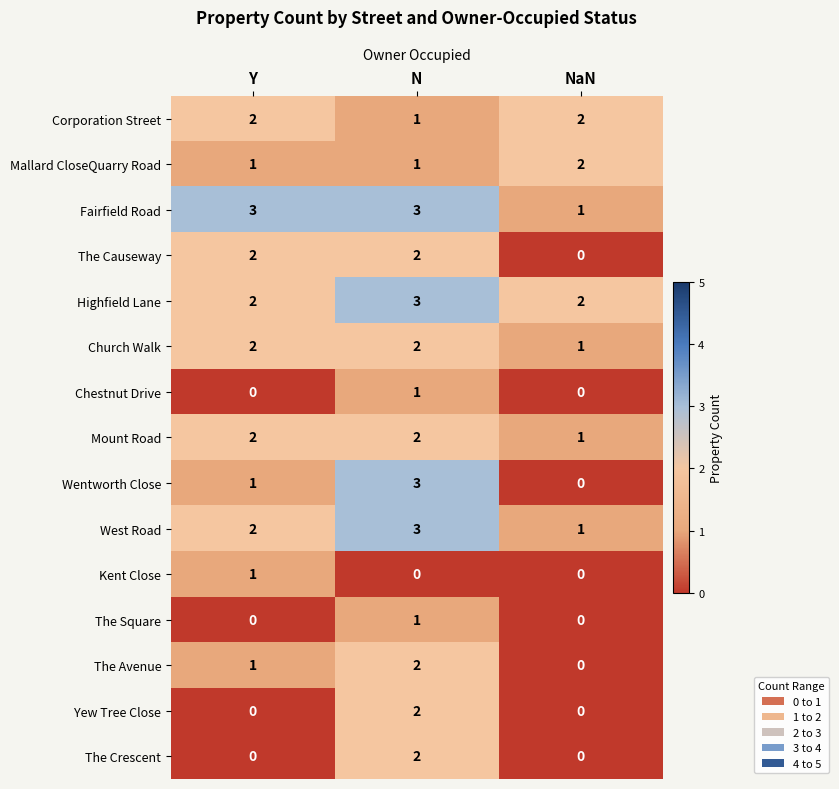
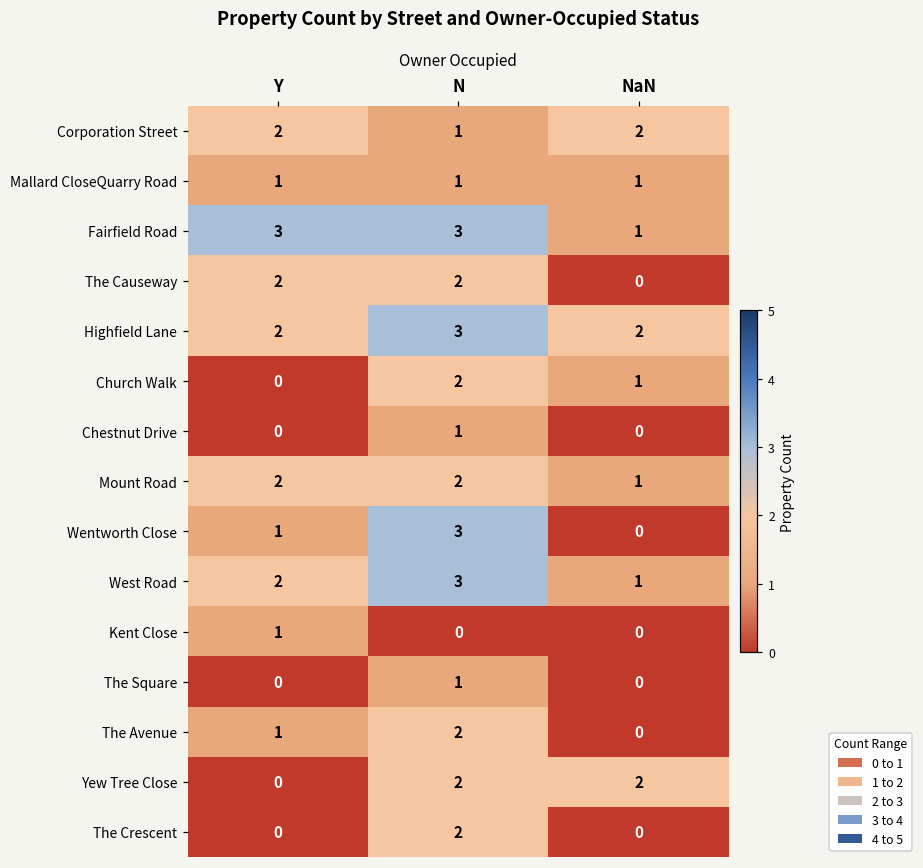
  {
    "Corporation Street": {
      "Y": 2,
      "N": 1,
      "NaN": 2
    },
    "Mallard CloseQuarry Road": {
      "Y": 1,
      "N": 1,
-     "NaN": 2
+     "NaN": 1
    },
    "Fairfield Road": {
      "Y": 3,
      "N": 3,
      "NaN": 1
    },
    "The Causeway": {
      "Y": 2,
      "N": 2,
      "NaN": 0
    },
    "Highfield Lane": {
      "Y": 2,
      "N": 3,
      "NaN": 2
    },
    "Church Walk": {
-     "Y": 2,
+     "Y": 0,
      "N": 2,
      "NaN": 1
    },
    "Chestnut Drive": {
      "Y": 0,
      "N": 1,
      "NaN": 0
    },
    "Mount Road": {
      "Y": 2,
      "N": 2,
      "NaN": 1
    },
    "Wentworth Close": {
      "Y": 1,
      "N": 3,
      "NaN": 0
    },
    "West Road": {
      "Y": 2,
      "N": 3,
      "NaN": 1
    },
    "Kent Close": {
      "Y": 1,
      "N": 0,
      "NaN": 0
    },
    "The Square": {
      "Y": 0,
      "N": 1,
      "NaN": 0
    },
    "The Avenue": {
      "Y": 1,
      "N": 2,
      "NaN": 0
    },
    "Yew Tree Close": {
      "Y": 0,
      "N": 2,
-     "NaN": 0
+     "NaN": 2
    },
    "The Crescent": {
      "Y": 0,
      "N": 2,
      "NaN": 0
    }
  }
